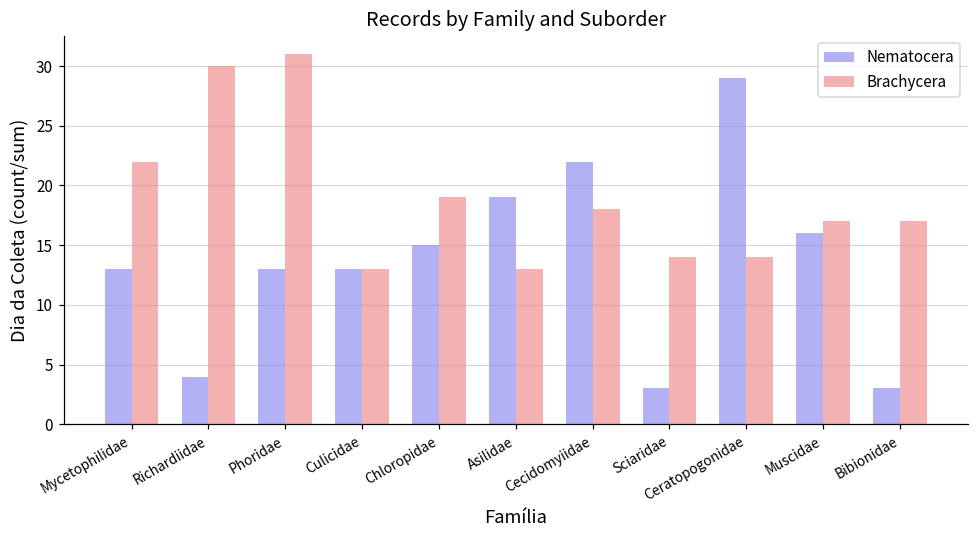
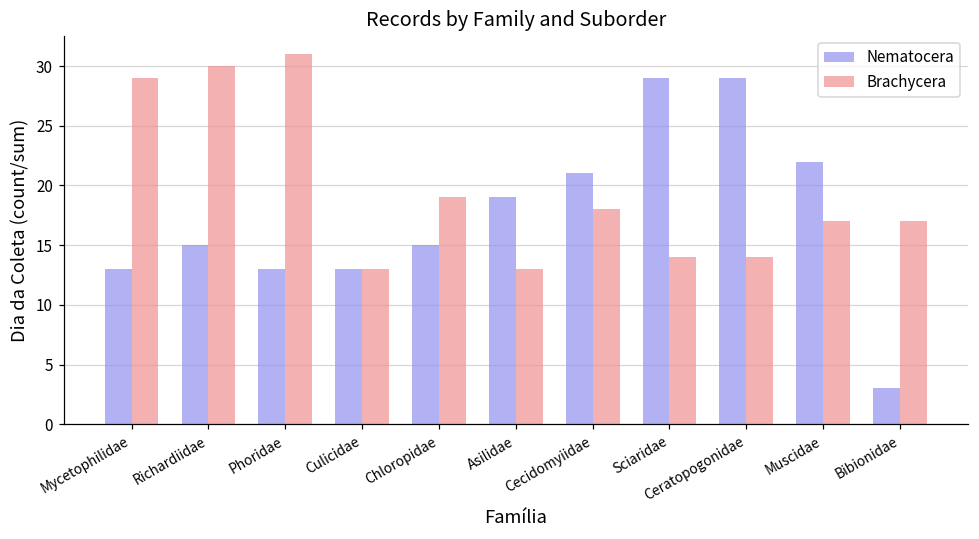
  {
    "Nematocera": {
      "Mycetophilidae": 13,
-     "Richardiidae": 4,
+     "Richardiidae": 15,
      "Phoridae": 13,
      "Culicidae": 13,
      "Chloropidae": 15,
      "Asilidae": 19,
-     "Cecidomyiidae": 22,
-     "Sciaridae": 3,
+     "Cecidomyiidae": 21,
+     "Sciaridae": 29,
      "Ceratopogonidae": 29,
-     "Muscidae": 16,
+     "Muscidae": 22,
      "Bibionidae": 3
    },
    "Brachycera": {
-     "Mycetophilidae": 22,
+     "Mycetophilidae": 29,
      "Richardiidae": 30,
      "Phoridae": 31,
      "Culicidae": 13,
      "Chloropidae": 19,
      "Asilidae": 13,
      "Cecidomyiidae": 18,
      "Sciaridae": 14,
      "Ceratopogonidae": 14,
      "Muscidae": 17,
      "Bibionidae": 17
    }
  }
